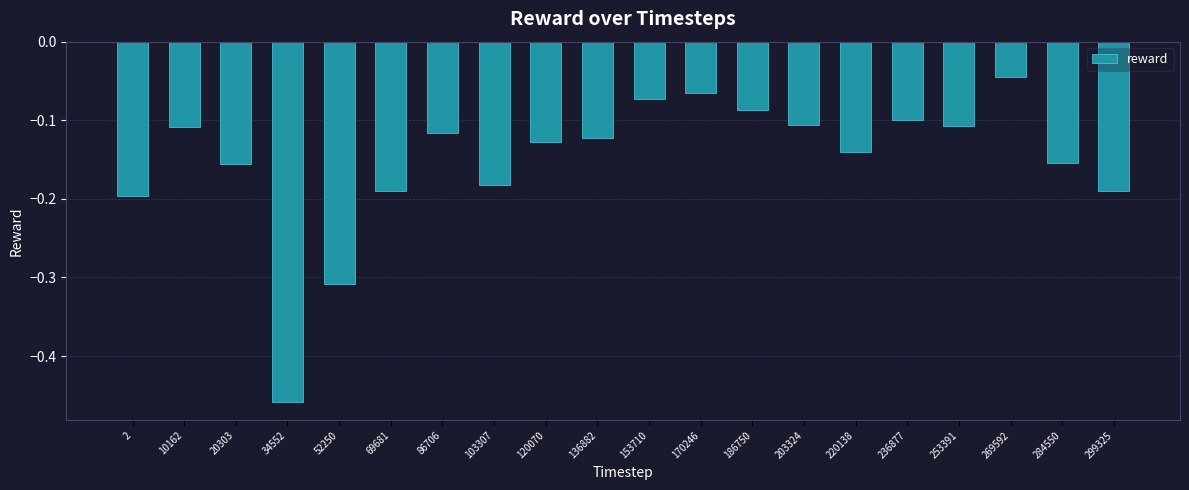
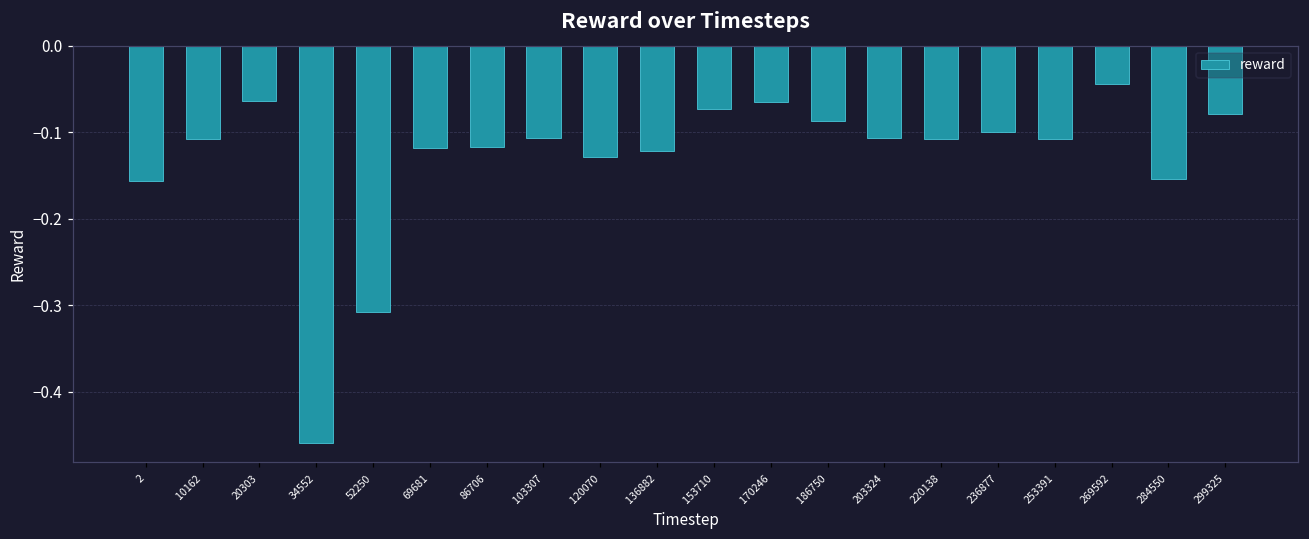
  {
-   "2": -0.20,
+   "2": -0.16,
    "10162": -0.11,
-   "20303": -0.16,
+   "20303": -0.06,
    "34552": -0.46,
    "52250": -0.31,
-   "69681": -0.19,
+   "69681": -0.12,
    "86706": -0.12,
-   "103307": -0.18,
+   "103307": -0.11,
    "120070": -0.13,
    "136882": -0.12,
    "153710": -0.07,
    "170246": -0.07,
    "186750": -0.09,
    "203324": -0.11,
-   "220138": -0.14,
+   "220138": -0.11,
    "236877": -0.10,
    "253391": -0.11,
    "269592": -0.04,
    "284550": -0.15,
-   "299325": -0.19
+   "299325": -0.08
  }
